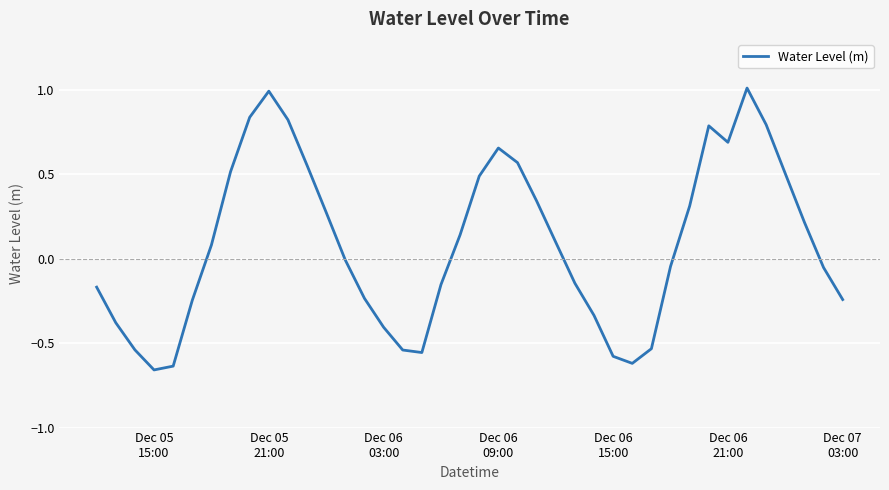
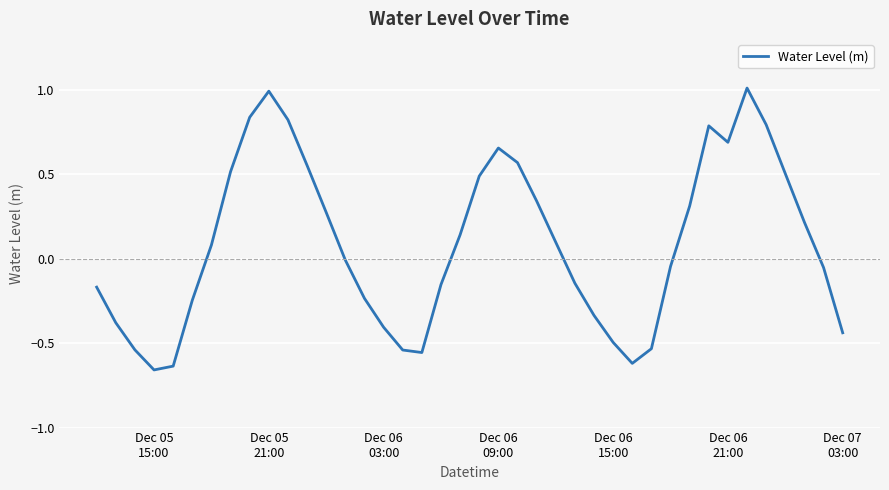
  {
    "Dec 05 15:00": -0.66,
    "Dec 05 21:00": 0.99,
    "Dec 06 03:00": -0.41,
    "Dec 06 09:00": 0.65,
-   "Dec 06 15:00": -0.58,
+   "Dec 06 15:00": -0.50,
    "Dec 06 21:00": 0.69,
-   "Dec 07 03:00": -0.24
+   "Dec 07 03:00": -0.44
  }
